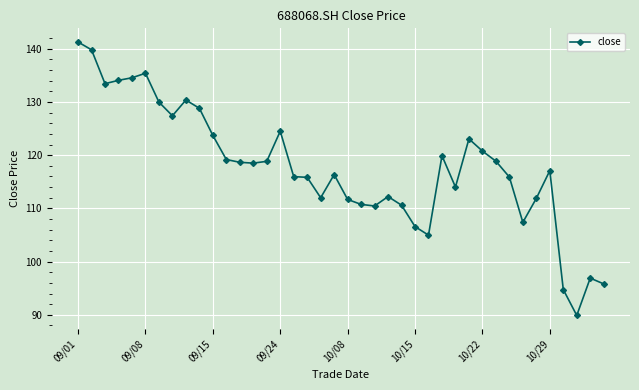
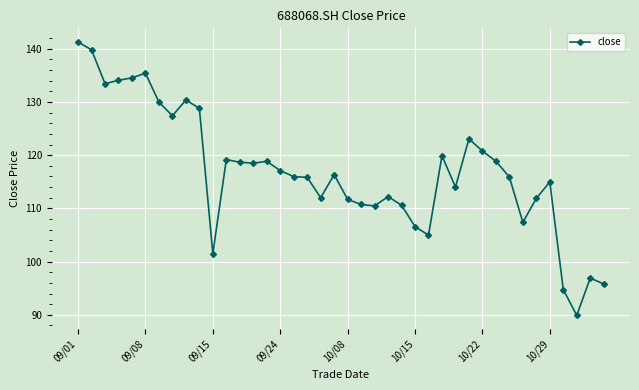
  {
    "09/01": 141,
    "09/08": 135,
-   "09/15": 124,
-   "09/24": 125,
+   "09/15": 102,
+   "09/24": 117,
    "10/08": 112,
    "10/15": 107,
    "10/22": 121,
-   "10/29": 117
+   "10/29": 115
  }
